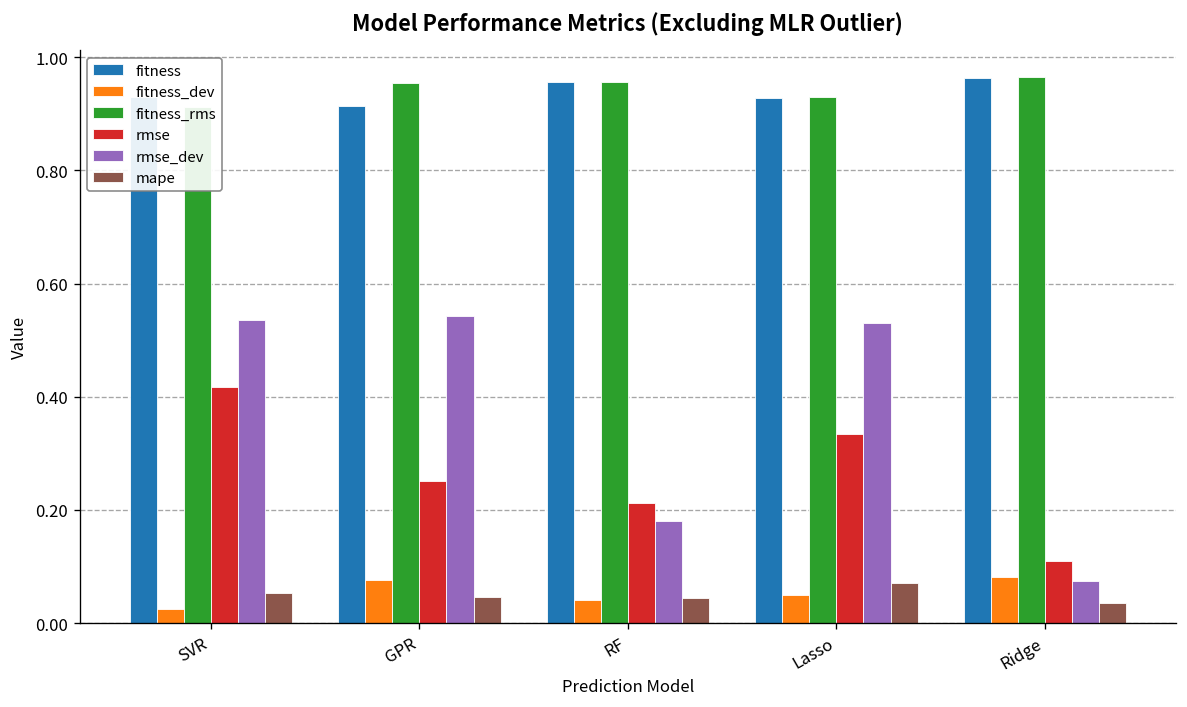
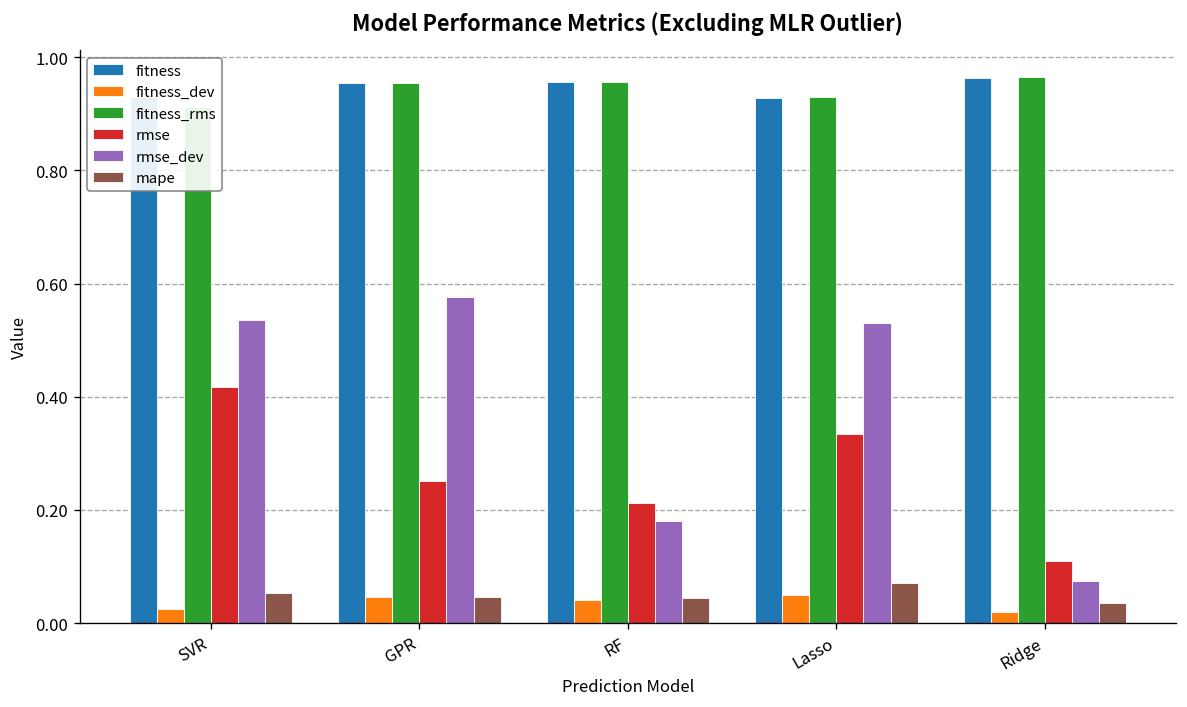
  {
    "fitness": {
-     "GPR": 0.91,
+     "GPR": 0.95,
      "RF": 0.96,
      "Lasso": 0.93,
      "Ridge": 0.96
    },
    "fitness_dev": {
      "SVR": 0.02,
-     "GPR": 0.08,
+     "GPR": 0.05,
      "RF": 0.04,
      "Lasso": 0.05,
-     "Ridge": 0.08
+     "Ridge": 0.02
    },
    "fitness_rms": {
      "GPR": 0.95,
      "RF": 0.96,
      "Lasso": 0.93,
      "Ridge": 0.96
    },
    "rmse": {
      "SVR": 0.42,
      "GPR": 0.25,
      "RF": 0.21,
      "Lasso": 0.33,
      "Ridge": 0.11
    },
    "rmse_dev": {
      "SVR": 0.54,
-     "GPR": 0.54,
+     "GPR": 0.58,
      "RF": 0.18,
      "Lasso": 0.53,
      "Ridge": 0.07
    },
    "mape": {
      "SVR": 0.05,
      "GPR": 0.05,
      "RF": 0.04,
      "Lasso": 0.07,
      "Ridge": 0.04
    }
  }
